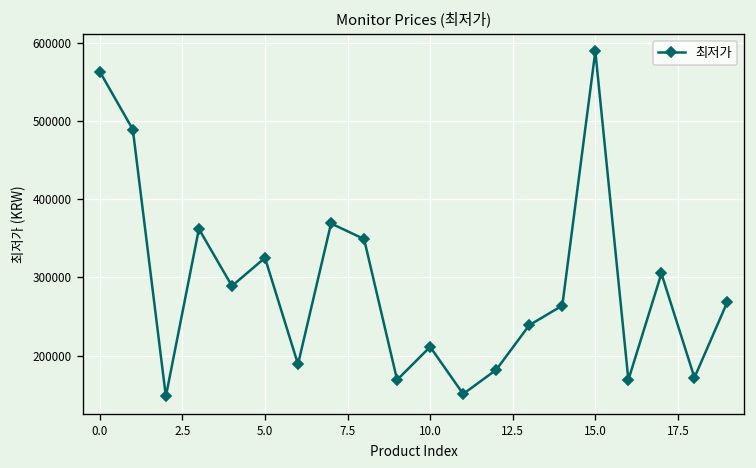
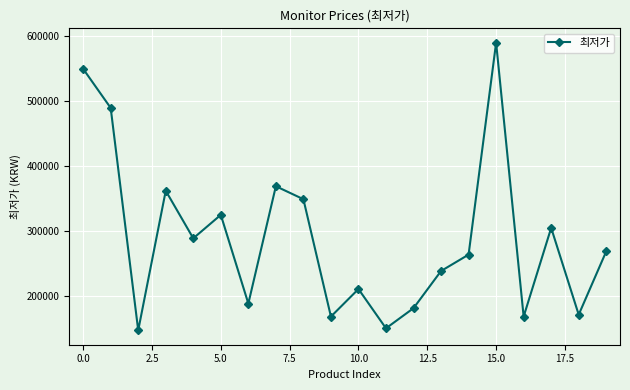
  {
-   "0.0": 560000,
+   "0.0": 550000,
    "5.0": 320000,
    "10.0": 210000,
    "15.0": 590000
  }
